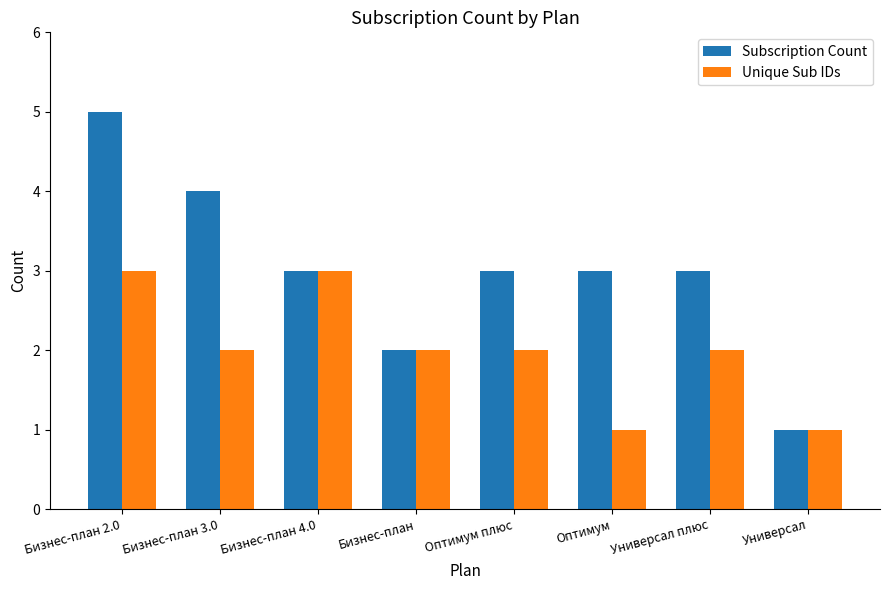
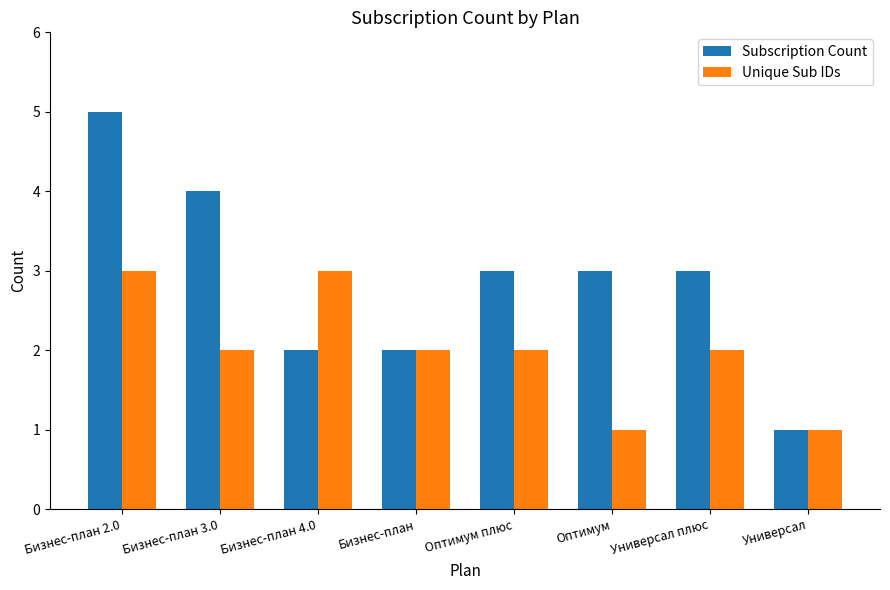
  {
    "Subscription Count": {
      "Бизнес-план 2.0": 5,
      "Бизнес-план 3.0": 4,
-     "Бизнес-план 4.0": 3,
+     "Бизнес-план 4.0": 2,
      "Бизнес-план": 2,
      "Оптимум плюс": 3,
      "Оптимум": 3,
      "Универсал плюс": 3,
      "Универсал": 1
    },
    "Unique Sub IDs": {
      "Бизнес-план 2.0": 3,
      "Бизнес-план 3.0": 2,
      "Бизнес-план 4.0": 3,
      "Бизнес-план": 2,
      "Оптимум плюс": 2,
      "Оптимум": 1,
      "Универсал плюс": 2,
      "Универсал": 1
    }
  }
